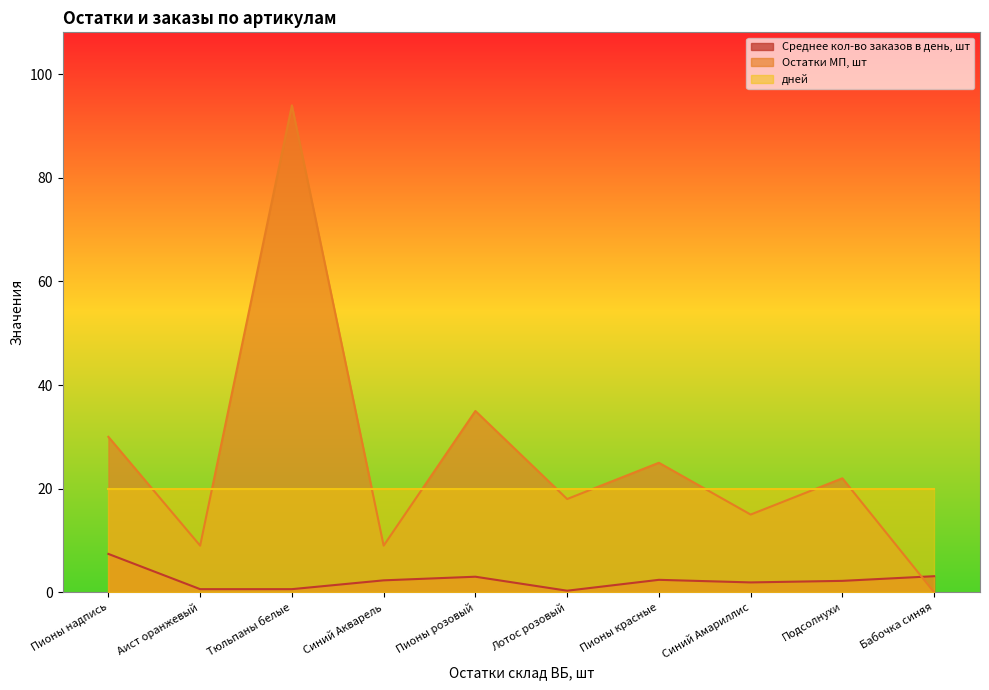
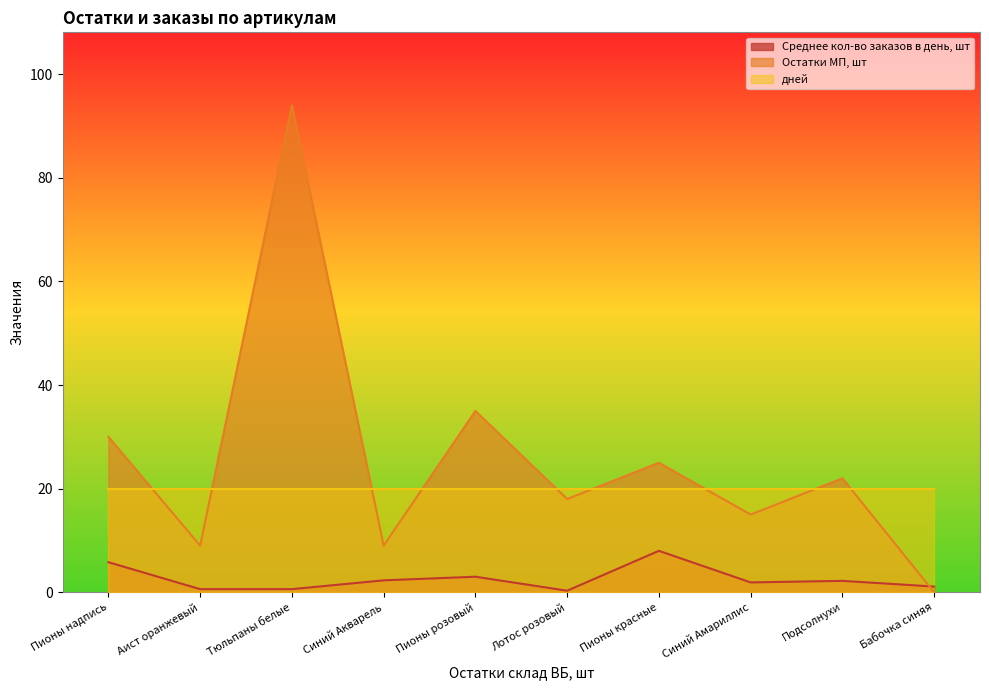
  {
    "Среднее кол-во заказов в день, шт": {
-     "Пионы надпись": 7,
+     "Пионы надпись": 6,
      "Аист оранжевый": 1,
      "Тюльпаны белые": 1,
      "Синий Акварель": 2,
      "Пионы розовый": 3,
      "Лотос розовый": 0,
-     "Пионы красные": 2,
+     "Пионы красные": 8,
      "Синий Амариллис": 2,
      "Подсолнухи": 2,
-     "Бабочка синяя": 3
+     "Бабочка синяя": 1
    }
  }
